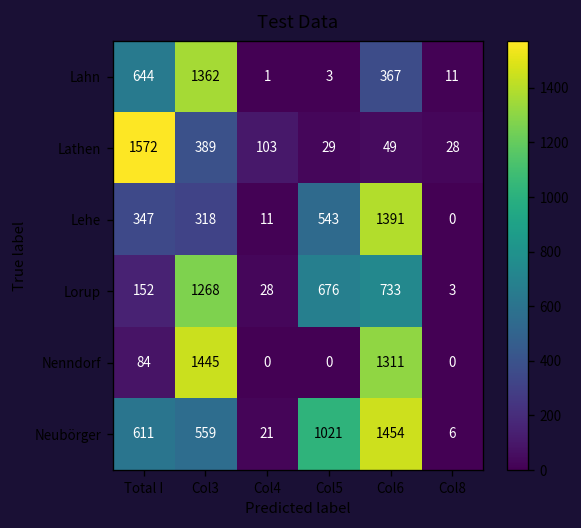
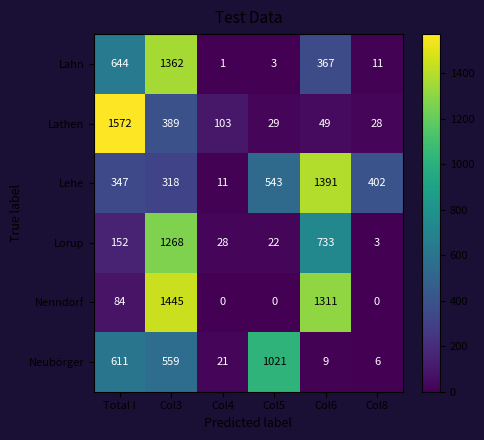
  {
    "Lahn": {
      "Total I": 644,
      "Col3": 1362,
      "Col4": 1,
      "Col5": 3,
      "Col6": 367,
      "Col8": 11
    },
    "Lathen": {
      "Total I": 1572,
      "Col3": 389,
      "Col4": 103,
      "Col5": 29,
      "Col6": 49,
      "Col8": 28
    },
    "Lehe": {
      "Total I": 347,
      "Col3": 318,
      "Col4": 11,
      "Col5": 543,
      "Col6": 1391,
-     "Col8": 0
+     "Col8": 402
    },
    "Lorup": {
      "Total I": 152,
      "Col3": 1268,
      "Col4": 28,
-     "Col5": 676,
+     "Col5": 22,
      "Col6": 733,
      "Col8": 3
    },
    "Nenndorf": {
      "Total I": 84,
      "Col3": 1445,
      "Col4": 0,
      "Col5": 0,
      "Col6": 1311,
      "Col8": 0
    },
    "Neubörger": {
      "Total I": 611,
      "Col3": 559,
      "Col4": 21,
      "Col5": 1021,
-     "Col6": 1454,
+     "Col6": 9,
      "Col8": 6
    }
  }
